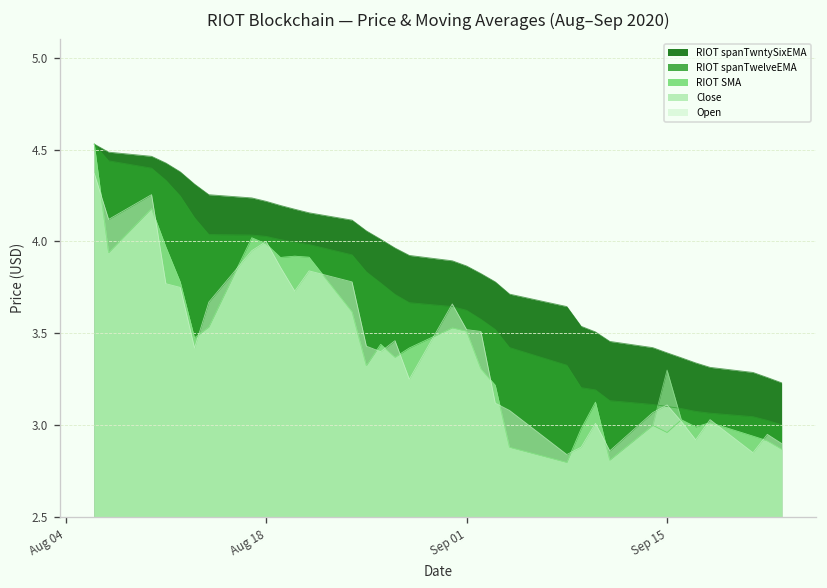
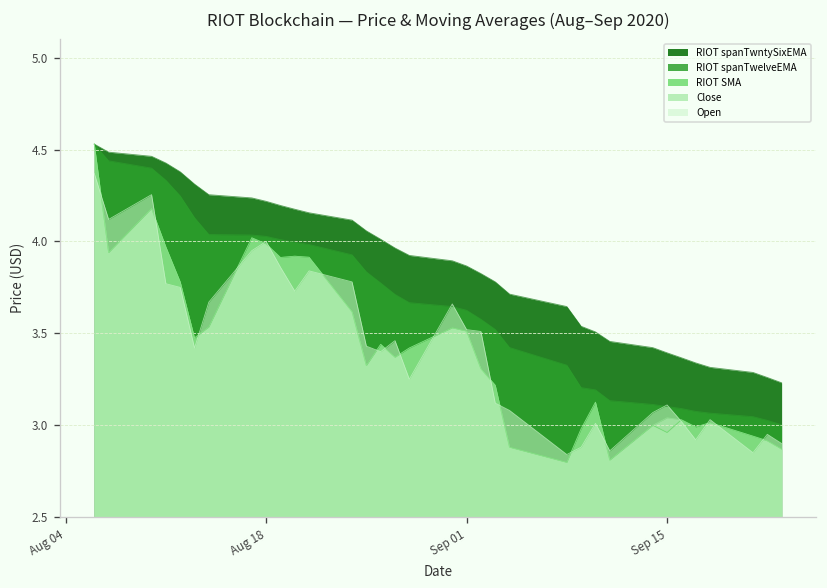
  {
    "RIOT SMA": {
      "Sep 15": 2.96
    },
    "Close": {
-     "Sep 15": 3.30
+     "Sep 15": 3.04
    }
  }
